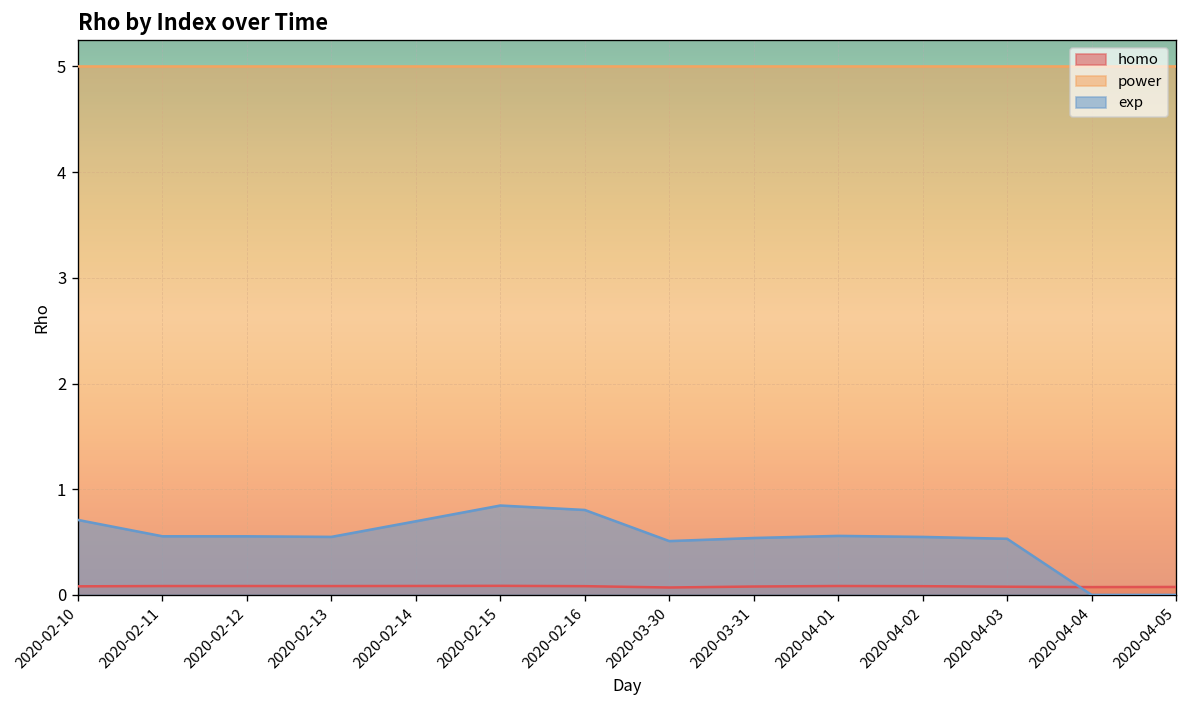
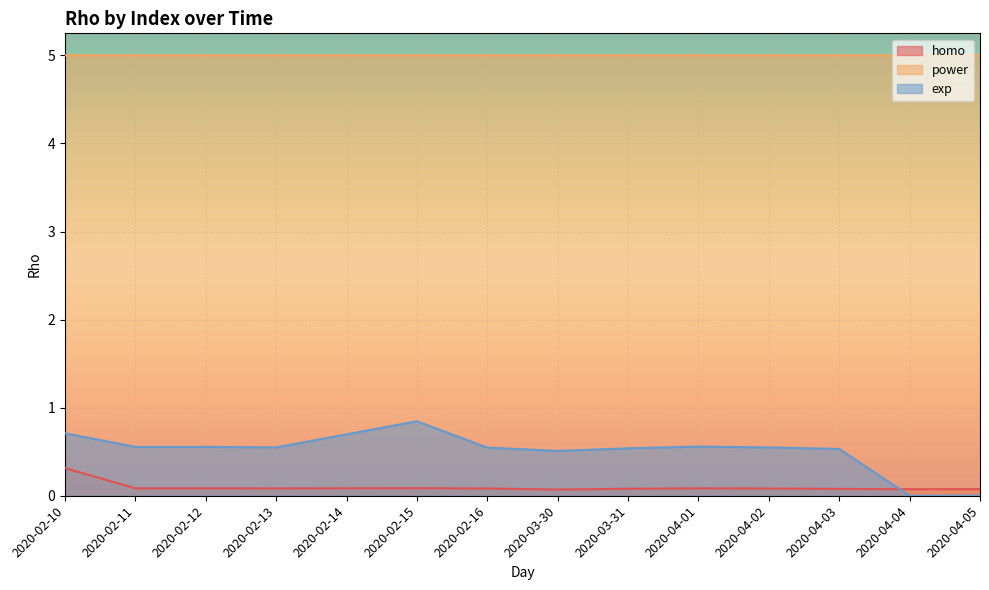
  {
    "homo": {
-     "2020-02-10": 0.1,
+     "2020-02-10": 0.3,
      "2020-02-11": 0.1,
      "2020-02-12": 0.1,
      "2020-02-13": 0.1,
      "2020-02-14": 0.1,
      "2020-02-15": 0.1,
      "2020-02-16": 0.1,
      "2020-03-30": 0.1,
      "2020-03-31": 0.1,
      "2020-04-01": 0.1,
      "2020-04-02": 0.1,
      "2020-04-03": 0.1,
      "2020-04-04": 0.1,
      "2020-04-05": 0.1
    },
    "power": {
      "2020-02-10": 5.0,
      "2020-02-11": 5.0,
      "2020-02-12": 5.0,
      "2020-02-13": 5.0,
      "2020-02-14": 5.0,
      "2020-02-15": 5.0,
      "2020-02-16": 5.0,
      "2020-03-30": 5.0,
      "2020-03-31": 5.0,
      "2020-04-01": 5.0,
      "2020-04-02": 5.0,
      "2020-04-03": 5.0,
      "2020-04-05": 5.0
    },
    "exp": {
      "2020-02-10": 0.7,
      "2020-02-11": 0.6,
      "2020-02-12": 0.6,
      "2020-02-13": 0.5,
      "2020-02-14": 0.7,
      "2020-02-15": 0.8,
-     "2020-02-16": 0.8,
+     "2020-02-16": 0.5,
      "2020-03-30": 0.5,
      "2020-03-31": 0.5,
      "2020-04-01": 0.6,
      "2020-04-02": 0.5,
      "2020-04-03": 0.5,
      "2020-04-04": 0.0,
      "2020-04-05": 0.0
    }
  }
